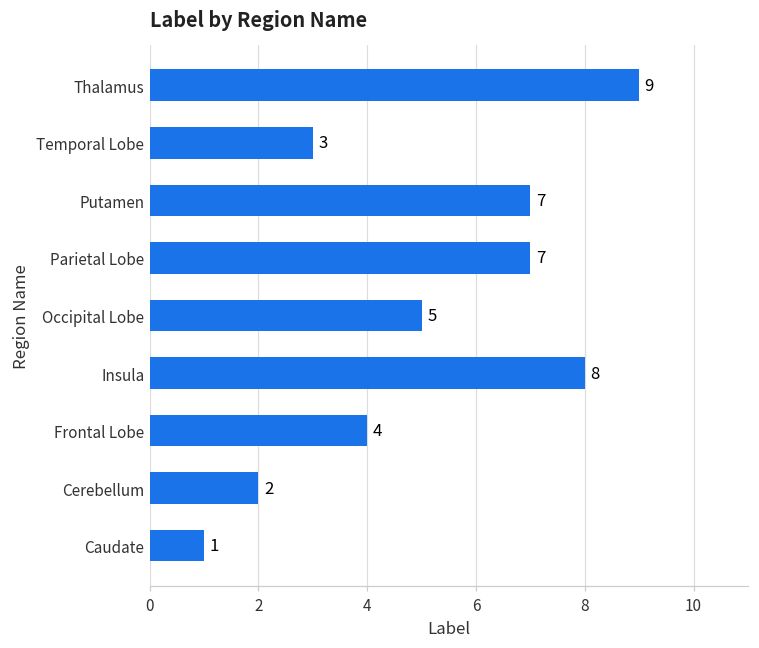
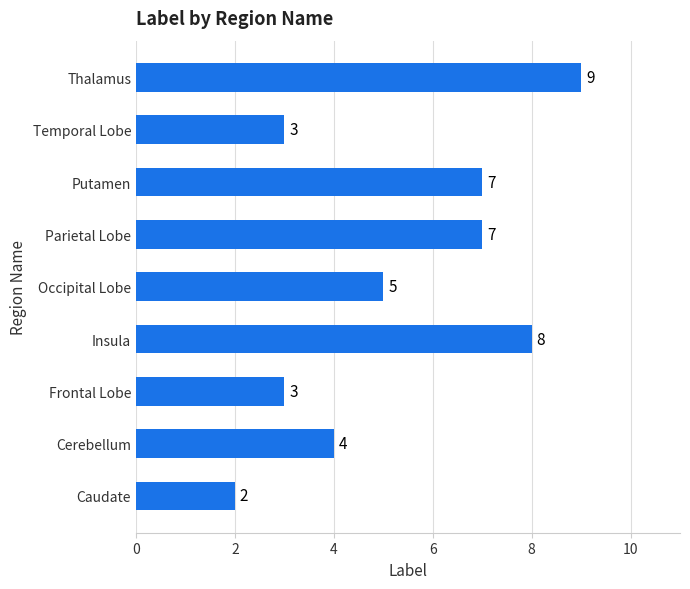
  {
    "Thalamus": 9,
    "Temporal Lobe": 3,
    "Putamen": 7,
    "Parietal Lobe": 7,
    "Occipital Lobe": 5,
    "Insula": 8,
-   "Frontal Lobe": 4,
-   "Cerebellum": 2,
-   "Caudate": 1
+   "Frontal Lobe": 3,
+   "Cerebellum": 4,
+   "Caudate": 2
  }
